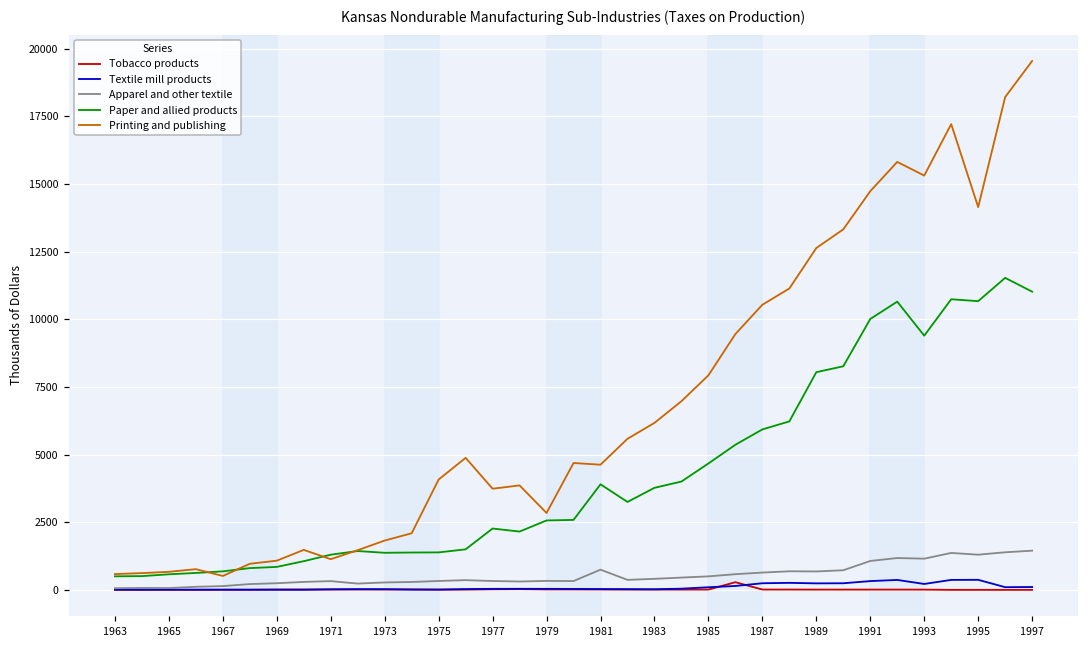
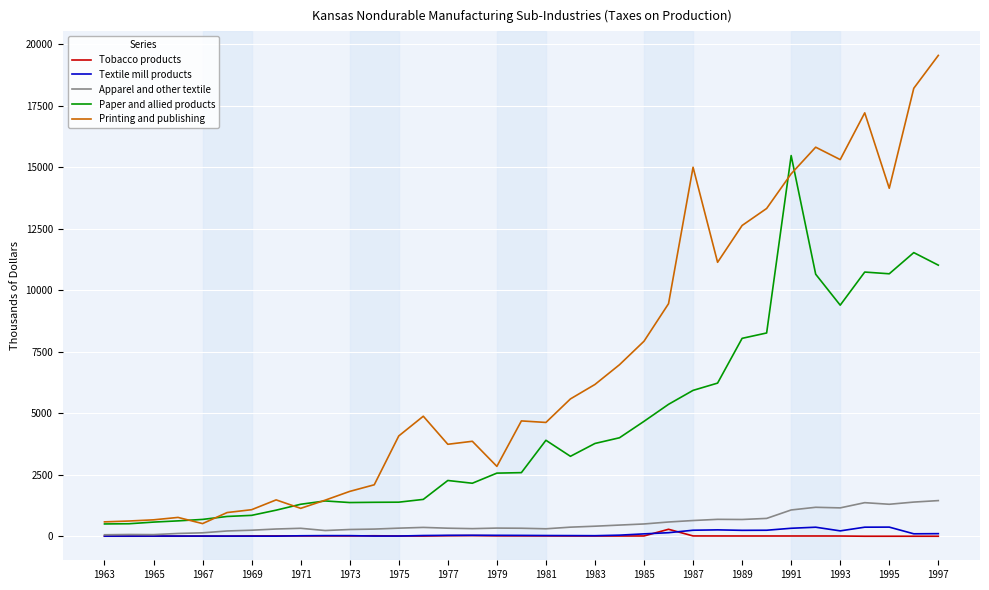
  {
    "Tobacco products": {
      "1987": 0,
      "1989": 0,
      "1991": 0,
      "1993": 0,
      "1995": 0
    },
    "Textile mill products": {
      "1987": 200,
      "1989": 200,
      "1991": 300,
      "1993": 200,
      "1995": 400
    },
    "Apparel and other textile": {
      "1967": 100,
      "1969": 200,
      "1971": 300,
      "1973": 300,
      "1975": 300,
      "1977": 300,
      "1979": 300,
-     "1981": 700,
+     "1981": 300,
      "1983": 400,
      "1985": 500,
      "1987": 600,
      "1989": 700,
      "1991": 1100,
      "1993": 1200,
      "1995": 1300,
      "1997": 1400
    },
    "Paper and allied products": {
      "1967": 700,
      "1969": 800,
      "1971": 1300,
      "1973": 1400,
      "1975": 1400,
      "1977": 2300,
      "1979": 2600,
      "1981": 3900,
      "1983": 3800,
      "1985": 4700,
      "1987": 5900,
      "1989": 8000,
-     "1991": 10000,
+     "1991": 15500,
      "1993": 9400,
      "1995": 10700,
      "1997": 11000
    },
    "Printing and publishing": {
      "1967": 500,
      "1969": 1100,
      "1971": 1100,
      "1973": 1800,
      "1975": 4100,
      "1977": 3700,
      "1979": 2800,
      "1981": 4600,
      "1983": 6200,
      "1985": 7900,
-     "1987": 10500,
+     "1987": 15000,
      "1989": 12600,
      "1991": 14700,
      "1993": 15300,
      "1995": 14100,
      "1997": 19600
    }
  }
